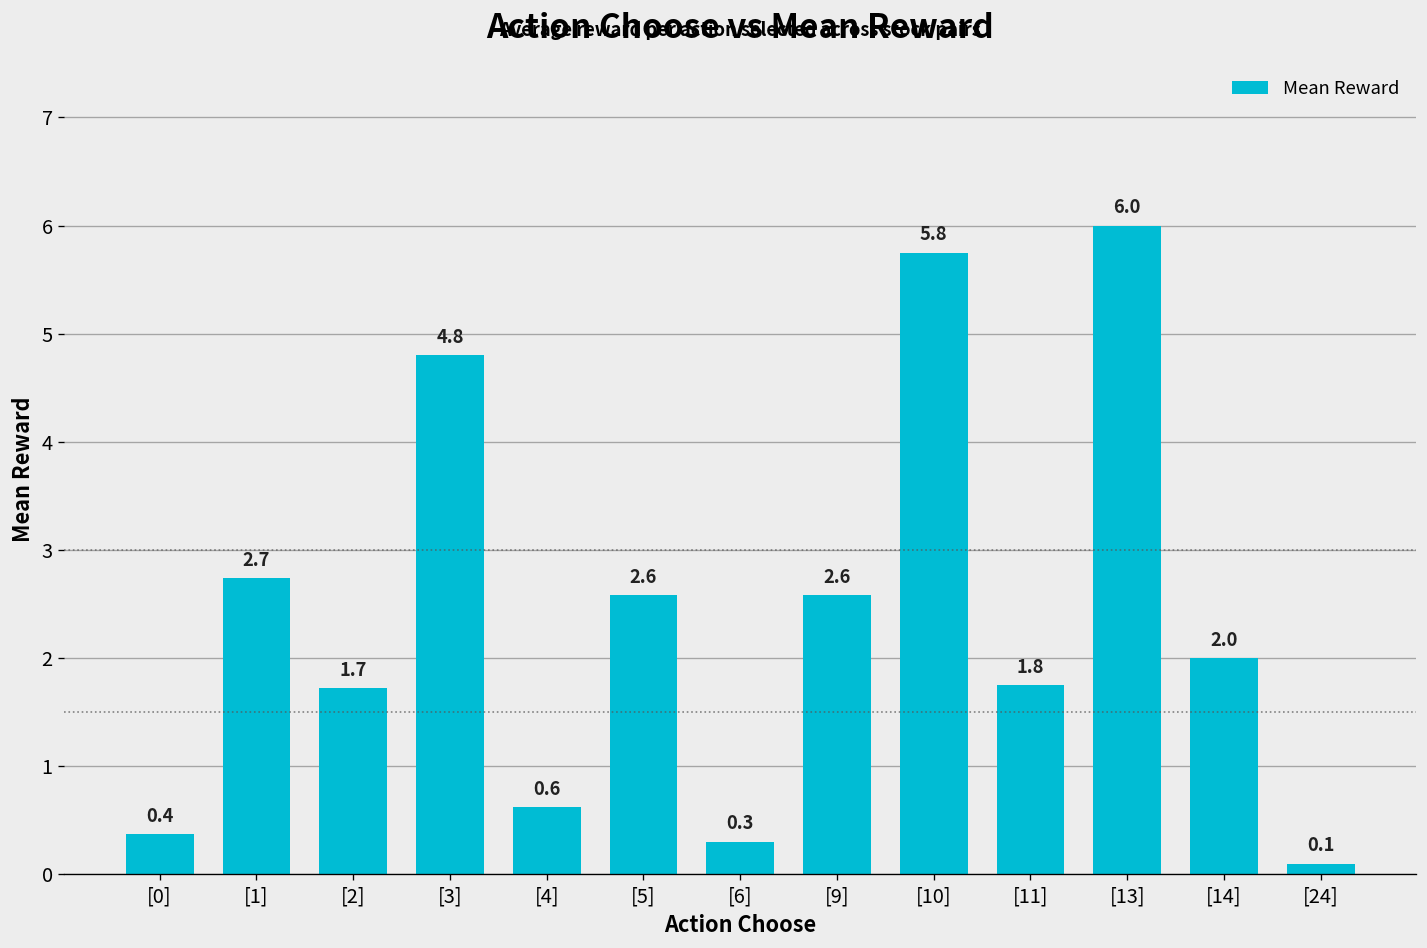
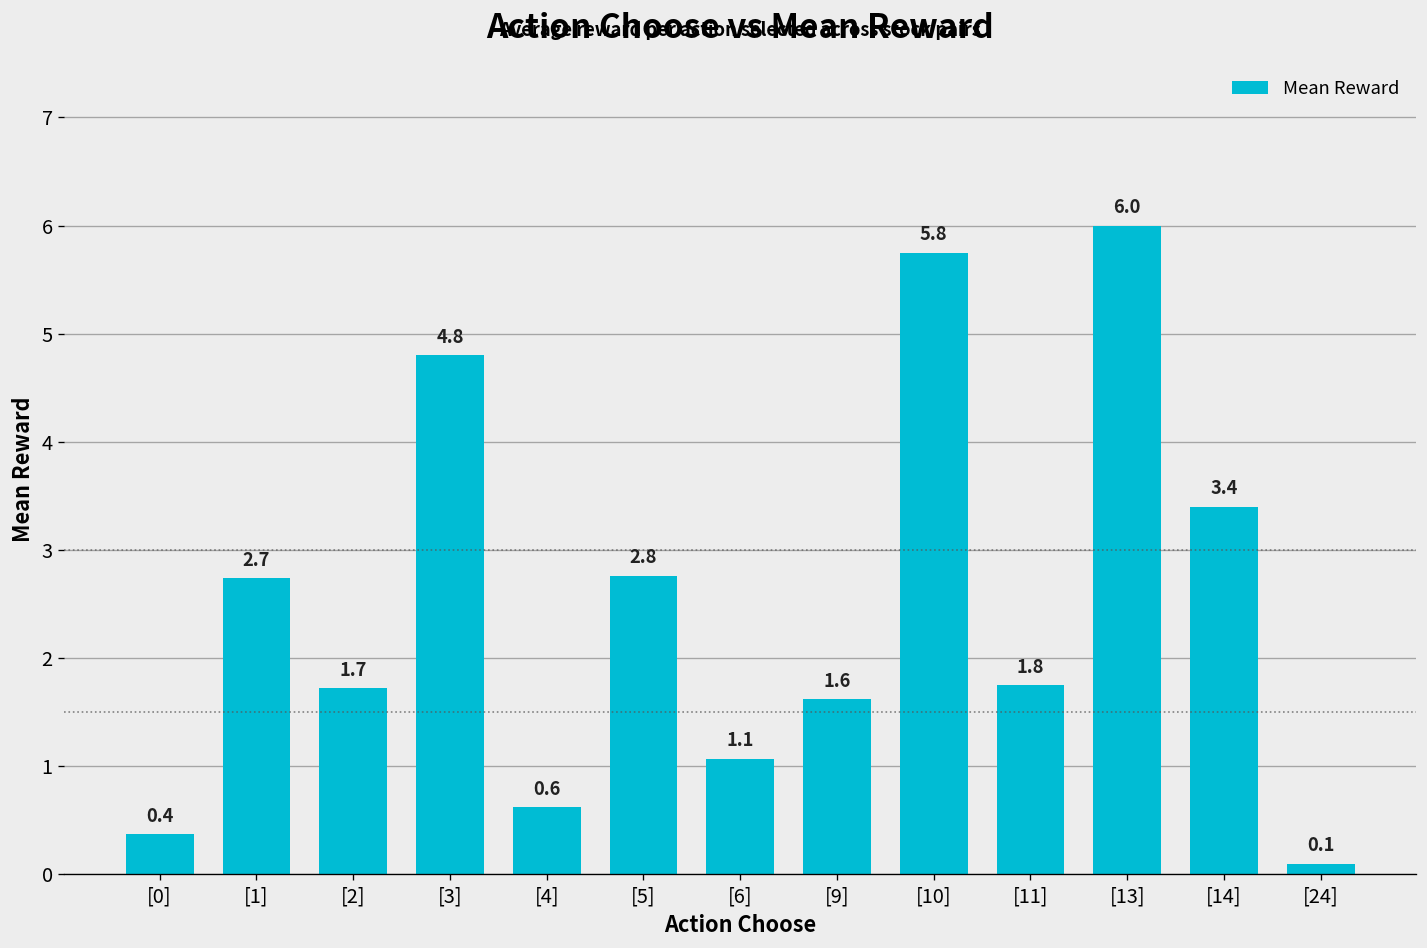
  {
    "[0]": 0.4,
    "[1]": 2.7,
    "[2]": 1.7,
    "[3]": 4.8,
    "[4]": 0.6,
-   "[5]": 2.6,
-   "[6]": 0.3,
-   "[9]": 2.6,
+   "[5]": 2.8,
+   "[6]": 1.1,
+   "[9]": 1.6,
    "[10]": 5.8,
    "[11]": 1.8,
    "[13]": 6.0,
-   "[14]": 2.0,
+   "[14]": 3.4,
    "[24]": 0.1
  }
